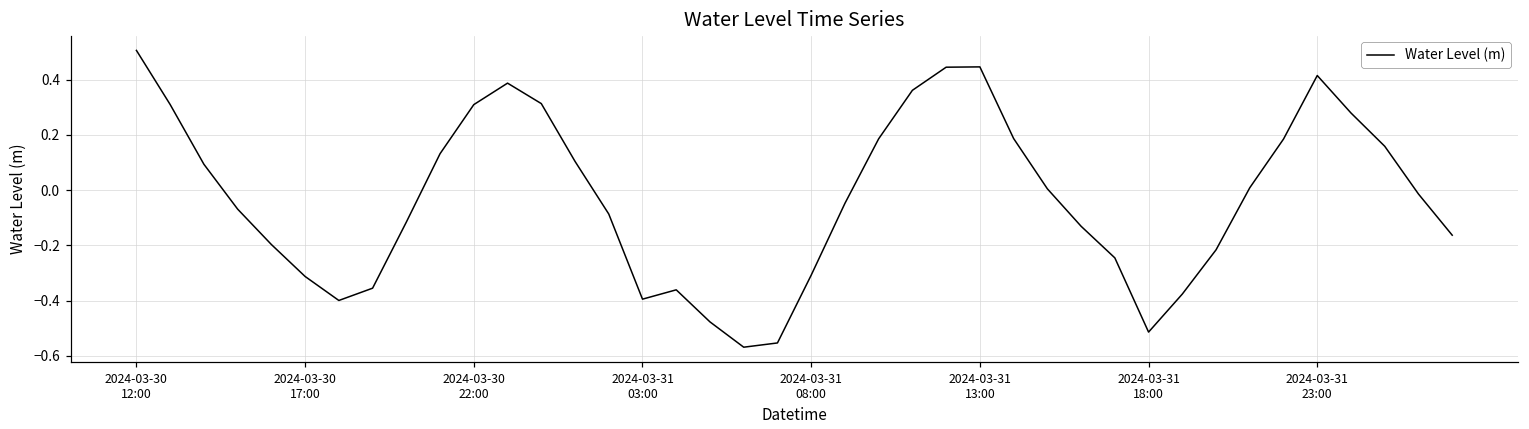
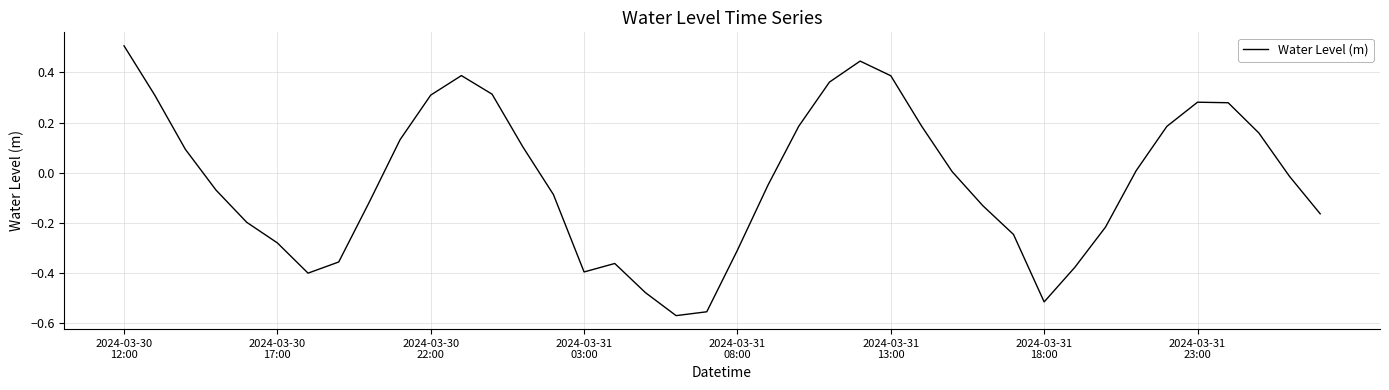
  {
    "2024-03-30 12:00": 0.51,
-   "2024-03-30 17:00": -0.31,
+   "2024-03-30 17:00": -0.28,
    "2024-03-30 22:00": 0.31,
    "2024-03-31 03:00": -0.39,
    "2024-03-31 08:00": -0.31,
-   "2024-03-31 13:00": 0.45,
+   "2024-03-31 13:00": 0.39,
    "2024-03-31 18:00": -0.51,
-   "2024-03-31 23:00": 0.41
+   "2024-03-31 23:00": 0.28
  }
